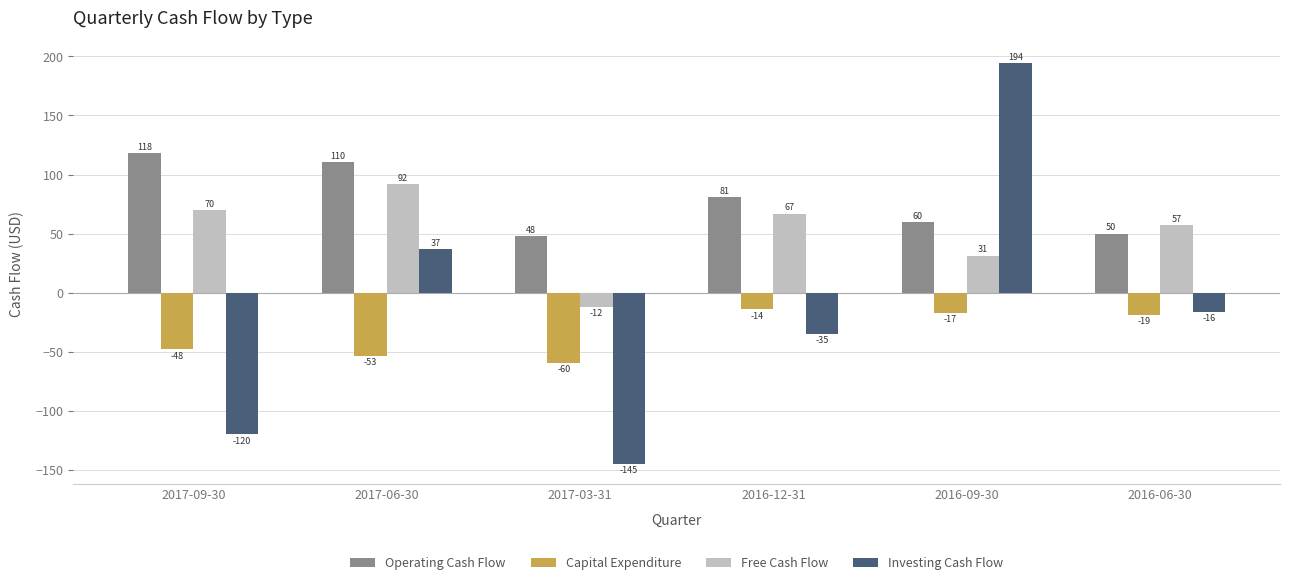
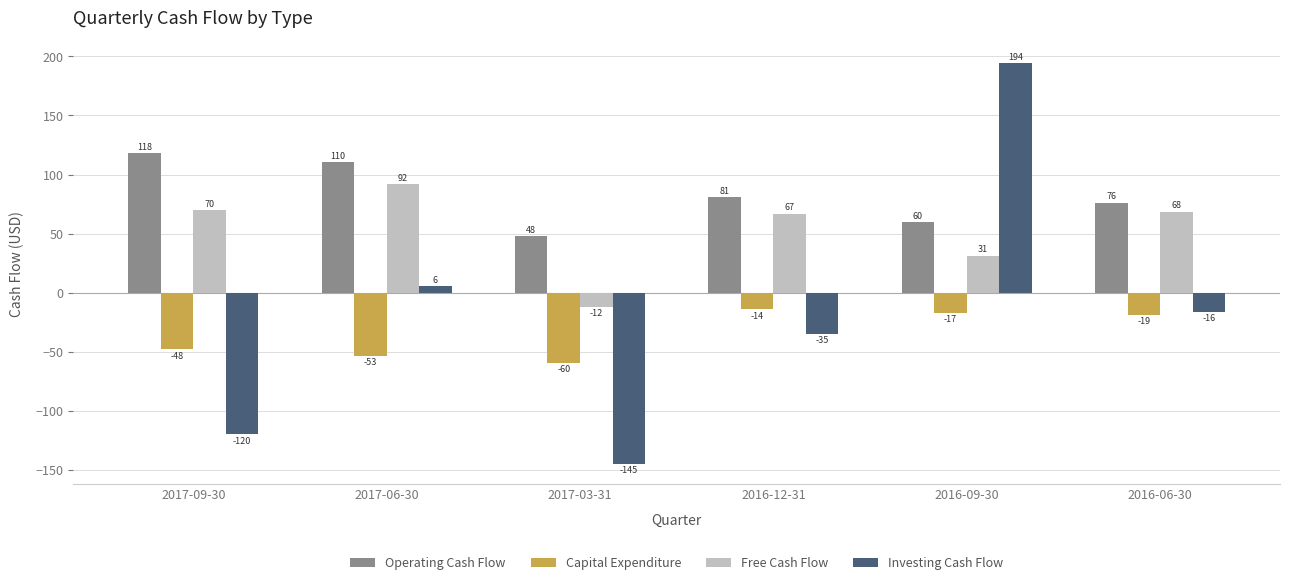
  {
    "Operating Cash Flow": {
      "2017-09-30": 118,
      "2017-06-30": 110,
      "2017-03-31": 48,
      "2016-12-31": 81,
      "2016-09-30": 60,
-     "2016-06-30": 50
+     "2016-06-30": 76
    },
    "Capital Expenditure": {
      "2017-09-30": -48,
      "2017-06-30": -53,
      "2017-03-31": -60,
      "2016-12-31": -14,
      "2016-09-30": -17,
      "2016-06-30": -19
    },
    "Free Cash Flow": {
      "2017-09-30": 70,
      "2017-06-30": 92,
      "2017-03-31": -12,
      "2016-12-31": 67,
      "2016-09-30": 31,
-     "2016-06-30": 57
+     "2016-06-30": 68
    },
    "Investing Cash Flow": {
      "2017-09-30": -120,
-     "2017-06-30": 37,
+     "2017-06-30": 6,
      "2017-03-31": -145,
      "2016-12-31": -35,
      "2016-09-30": 194,
      "2016-06-30": -16
    }
  }
